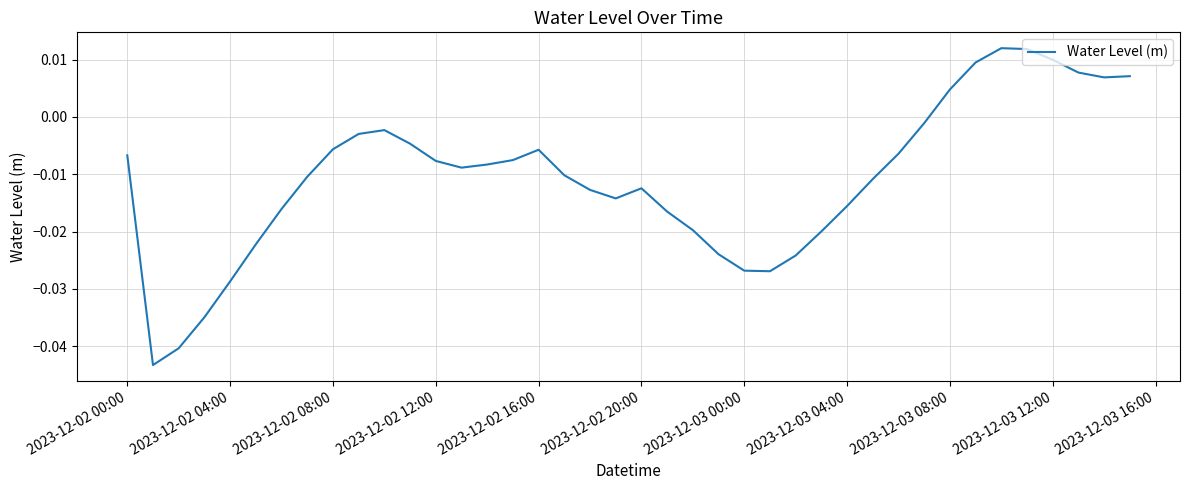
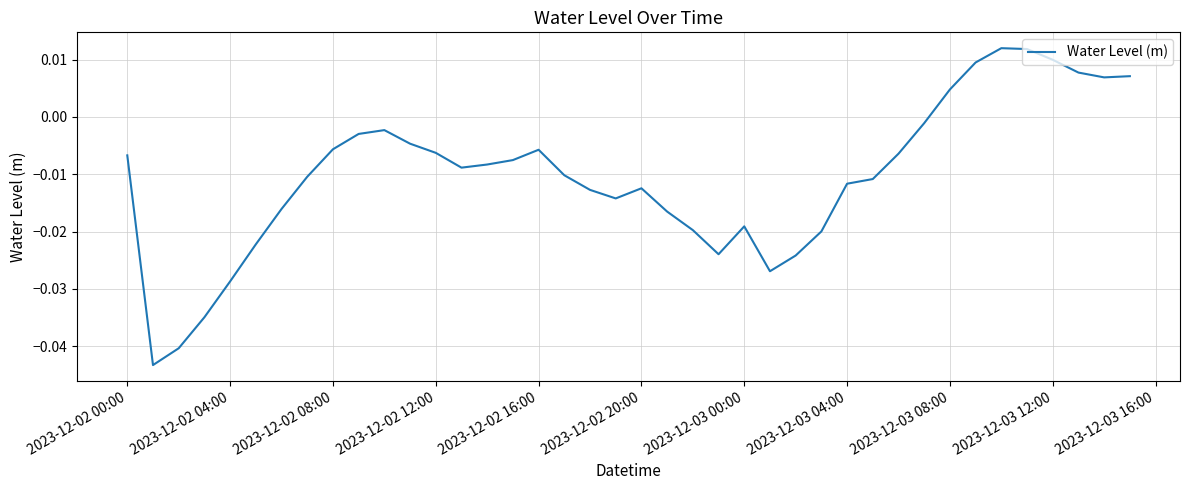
  {
    "2023-12-02 00:00": -0.007,
    "2023-12-02 04:00": -0.029,
    "2023-12-02 08:00": -0.006,
-   "2023-12-02 12:00": -0.008,
+   "2023-12-02 12:00": -0.006,
    "2023-12-02 16:00": -0.006,
    "2023-12-02 20:00": -0.012,
-   "2023-12-03 00:00": -0.027,
-   "2023-12-03 04:00": -0.016,
+   "2023-12-03 00:00": -0.019,
+   "2023-12-03 04:00": -0.012,
    "2023-12-03 08:00": 0.005
  }
